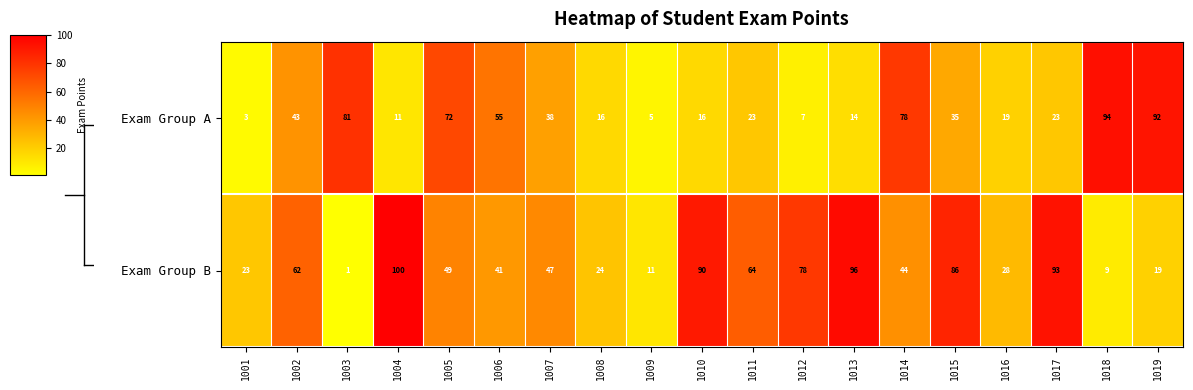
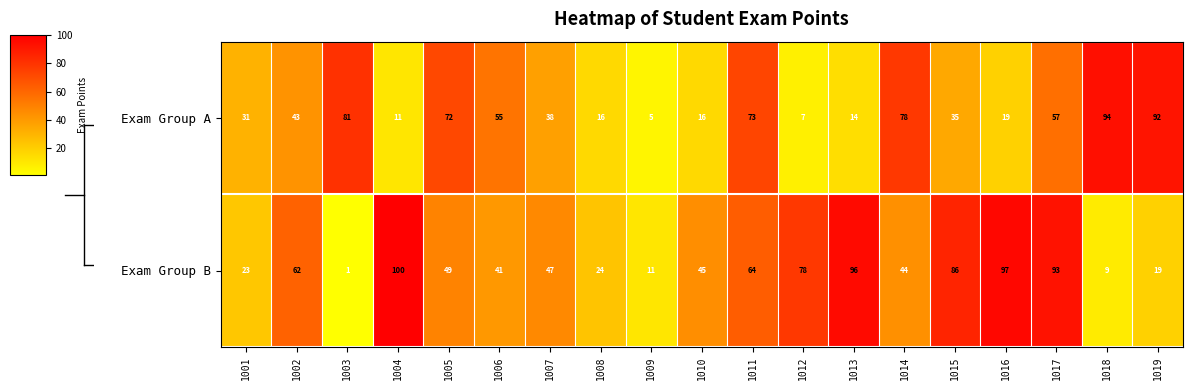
  {
    "Heatmap of Student Exam Points": {
      "Exam Group A": {
-       "1001": 3,
+       "1001": 31,
        "1002": 43,
        "1003": 81,
        "1004": 11,
        "1005": 72,
        "1006": 55,
        "1007": 38,
        "1008": 16,
        "1009": 5,
        "1010": 16,
-       "1011": 23,
+       "1011": 73,
        "1012": 7,
        "1013": 14,
        "1014": 78,
        "1015": 35,
        "1016": 19,
-       "1017": 23,
+       "1017": 57,
        "1018": 94,
        "1019": 92
      },
      "Exam Group B": {
        "1001": 23,
        "1002": 62,
        "1003": 1,
        "1004": 100,
        "1005": 49,
        "1006": 41,
        "1007": 47,
        "1008": 24,
        "1009": 11,
-       "1010": 90,
+       "1010": 45,
        "1011": 64,
        "1012": 78,
        "1013": 96,
        "1014": 44,
        "1015": 86,
-       "1016": 28,
+       "1016": 97,
        "1017": 93,
        "1018": 9,
        "1019": 19
      }
    }
  }
